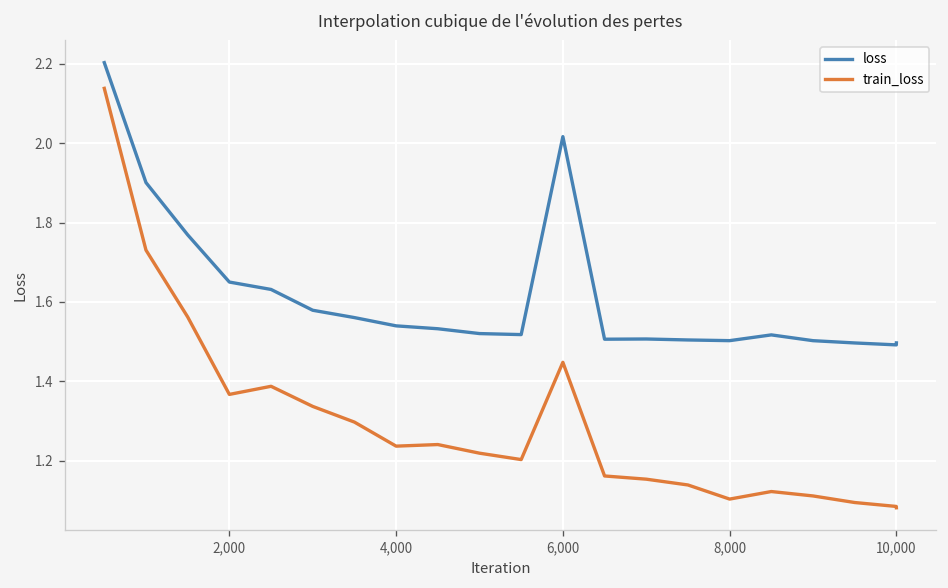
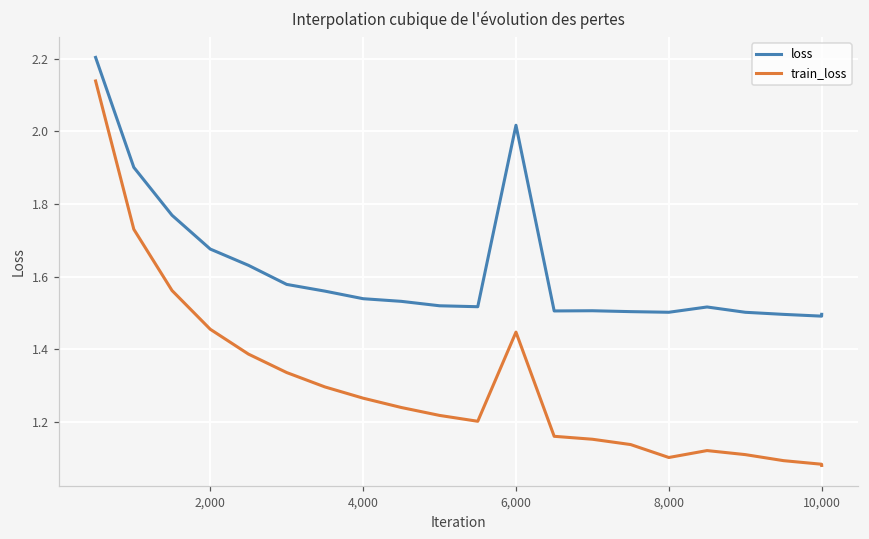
  {
    "loss": {
-     "2,000": 1.65,
+     "2,000": 1.68,
      "4,000": 1.54,
      "6,000": 2.02,
      "8,000": 1.50,
      "10,000": 1.50
    },
    "train_loss": {
-     "2,000": 1.37,
-     "4,000": 1.24,
+     "2,000": 1.46,
+     "4,000": 1.27,
      "6,000": 1.45,
      "8,000": 1.10,
      "10,000": 1.08
    }
  }
